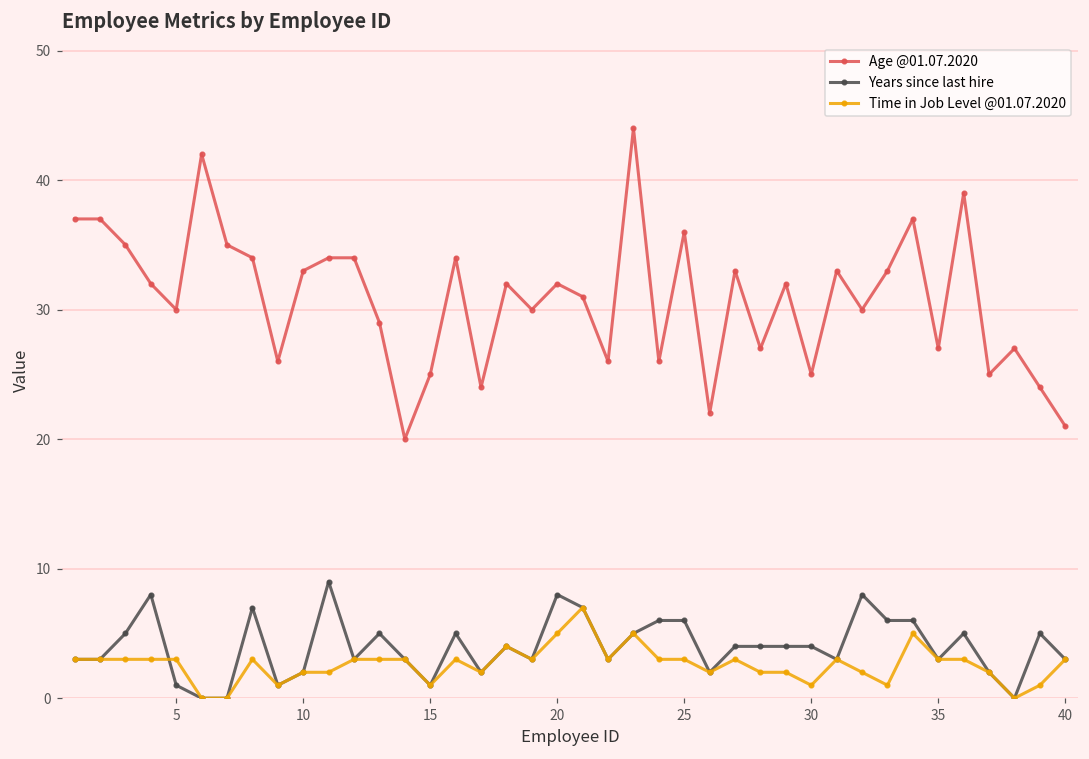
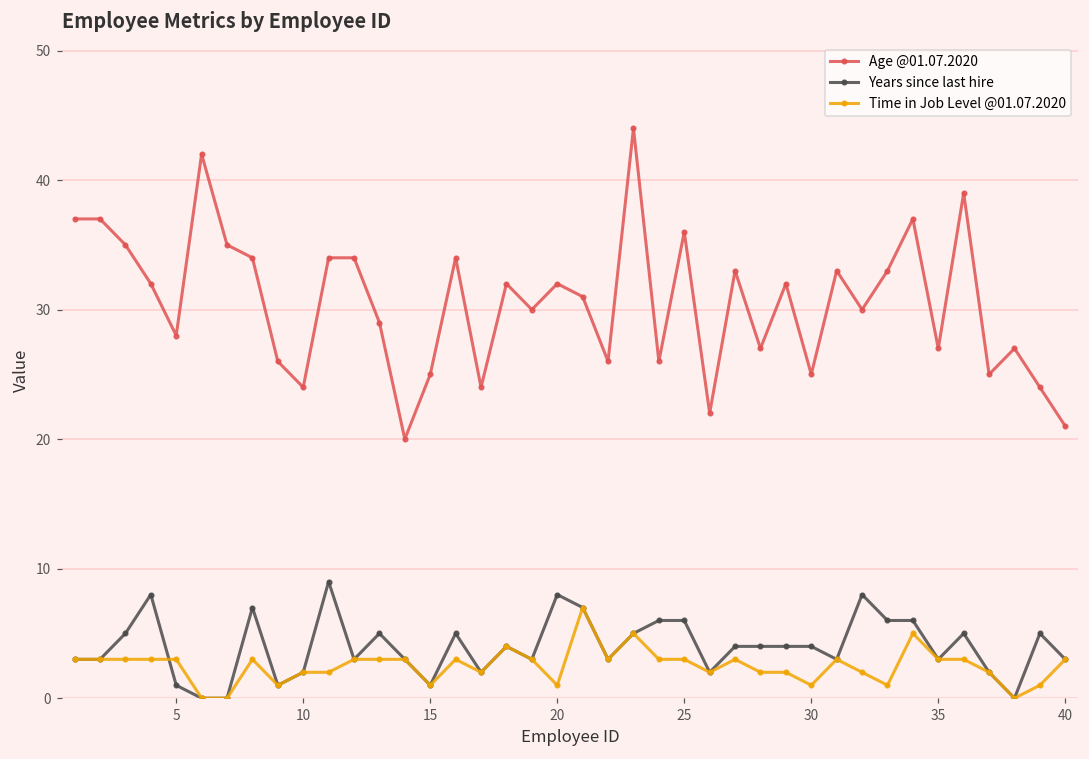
  {
    "Age @01.07.2020": {
-     "5": 30,
-     "10": 33,
+     "5": 28,
+     "10": 24,
      "15": 25,
      "20": 32,
      "25": 36,
      "30": 25,
      "35": 27,
      "40": 21
    },
    "Years since last hire": {
      "5": 1,
      "20": 8,
      "25": 6,
      "30": 4
    },
    "Time in Job Level @01.07.2020": {
      "5": 3,
-     "20": 5,
+     "20": 1,
      "25": 3,
      "30": 1
    }
  }
